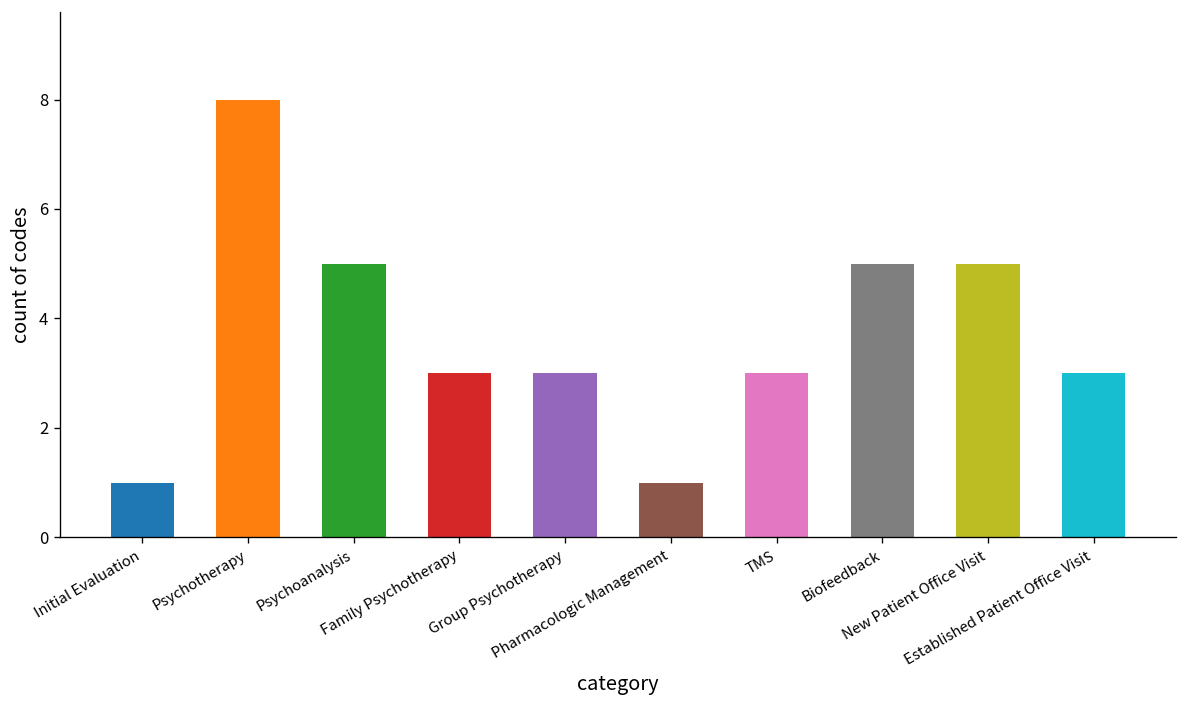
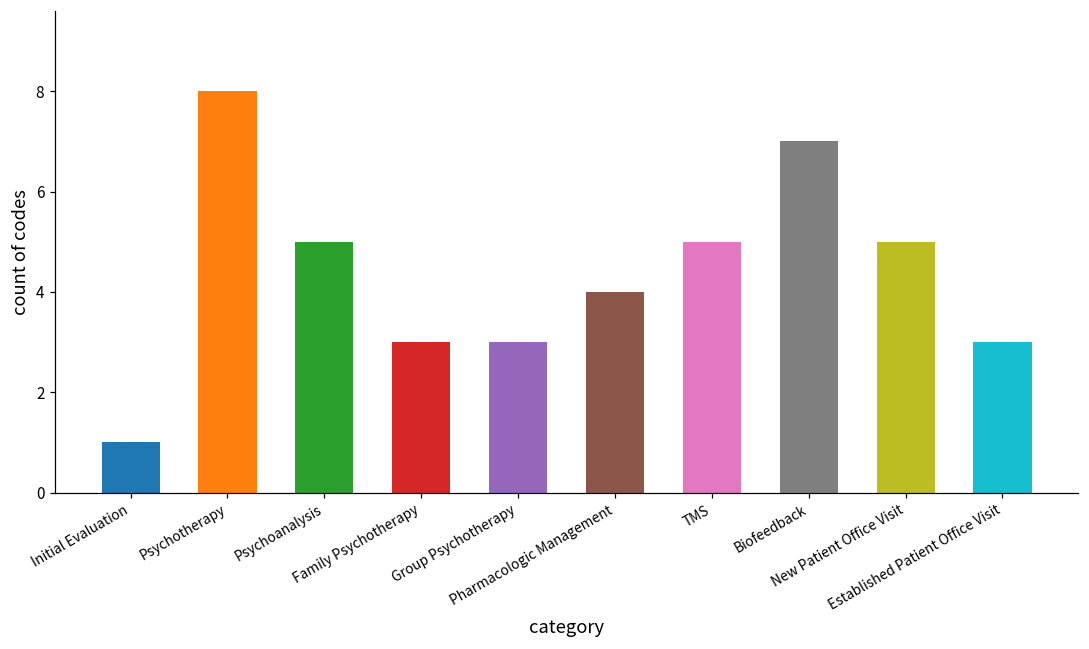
  {
    "Initial Evaluation": 1,
    "Psychotherapy": 8,
    "Psychoanalysis": 5,
    "Family Psychotherapy": 3,
    "Group Psychotherapy": 3,
-   "Pharmacologic Management": 1,
-   "TMS": 3,
-   "Biofeedback": 5,
+   "Pharmacologic Management": 4,
+   "TMS": 5,
+   "Biofeedback": 7,
    "New Patient Office Visit": 5,
    "Established Patient Office Visit": 3
  }
